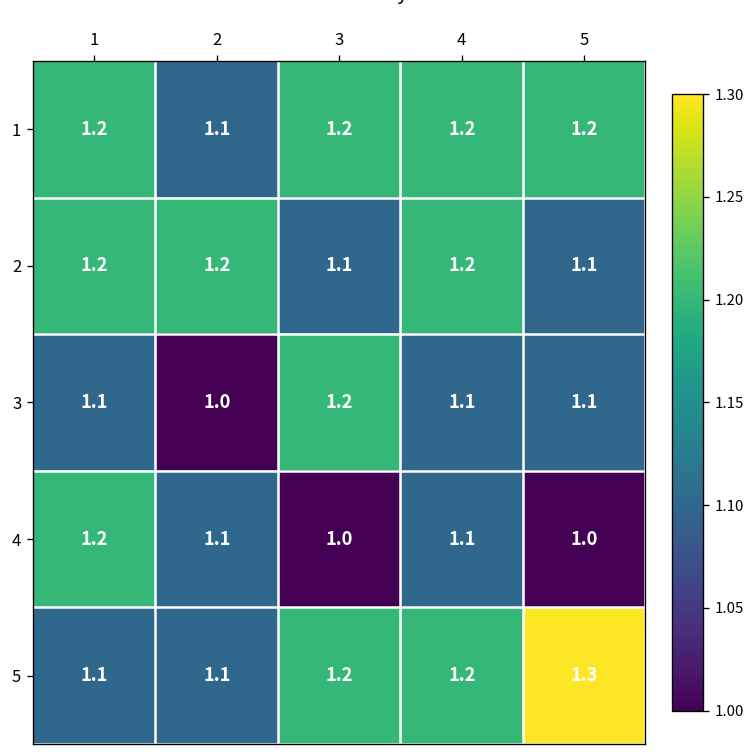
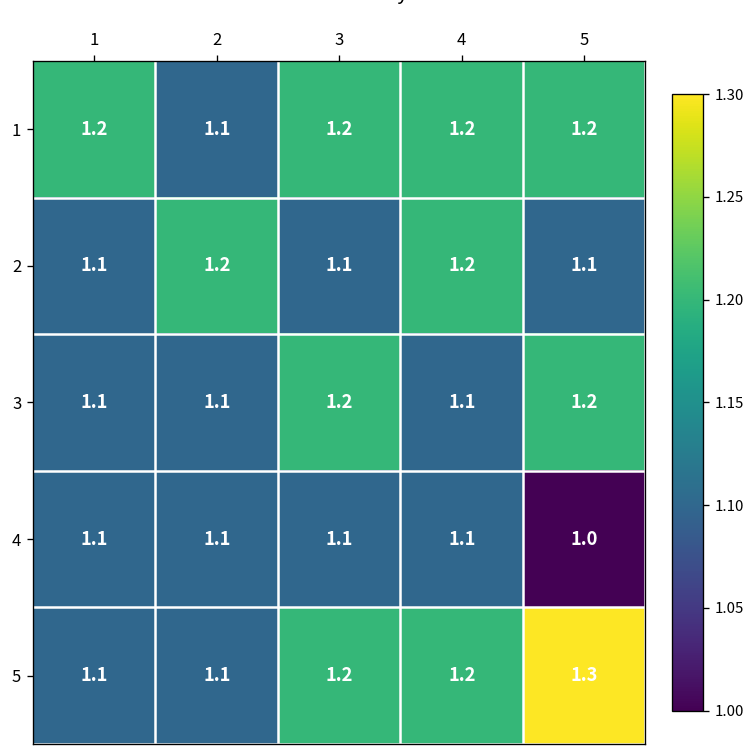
  {
    "1": {
      "1": 1.2,
      "2": 1.1,
      "3": 1.2,
      "4": 1.2,
      "5": 1.2
    },
    "2": {
-     "1": 1.2,
+     "1": 1.1,
      "2": 1.2,
      "3": 1.1,
      "4": 1.2,
      "5": 1.1
    },
    "3": {
      "1": 1.1,
-     "2": 1.0,
+     "2": 1.1,
      "3": 1.2,
      "4": 1.1,
-     "5": 1.1
+     "5": 1.2
    },
    "4": {
-     "1": 1.2,
+     "1": 1.1,
      "2": 1.1,
-     "3": 1.0,
+     "3": 1.1,
      "4": 1.1,
      "5": 1.0
    },
    "5": {
      "1": 1.1,
      "2": 1.1,
      "3": 1.2,
      "4": 1.2,
      "5": 1.3
    }
  }
